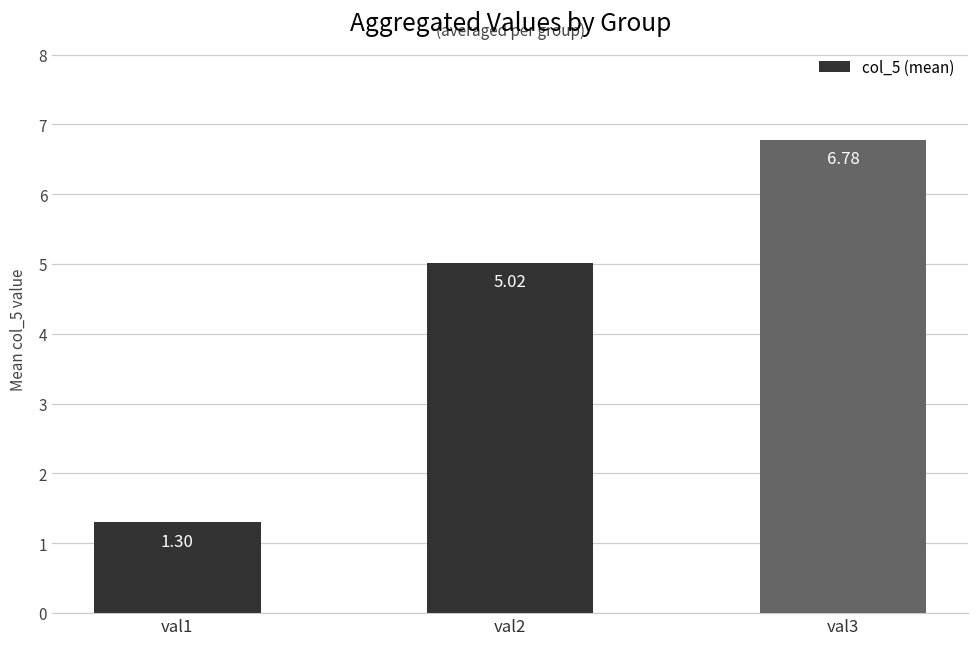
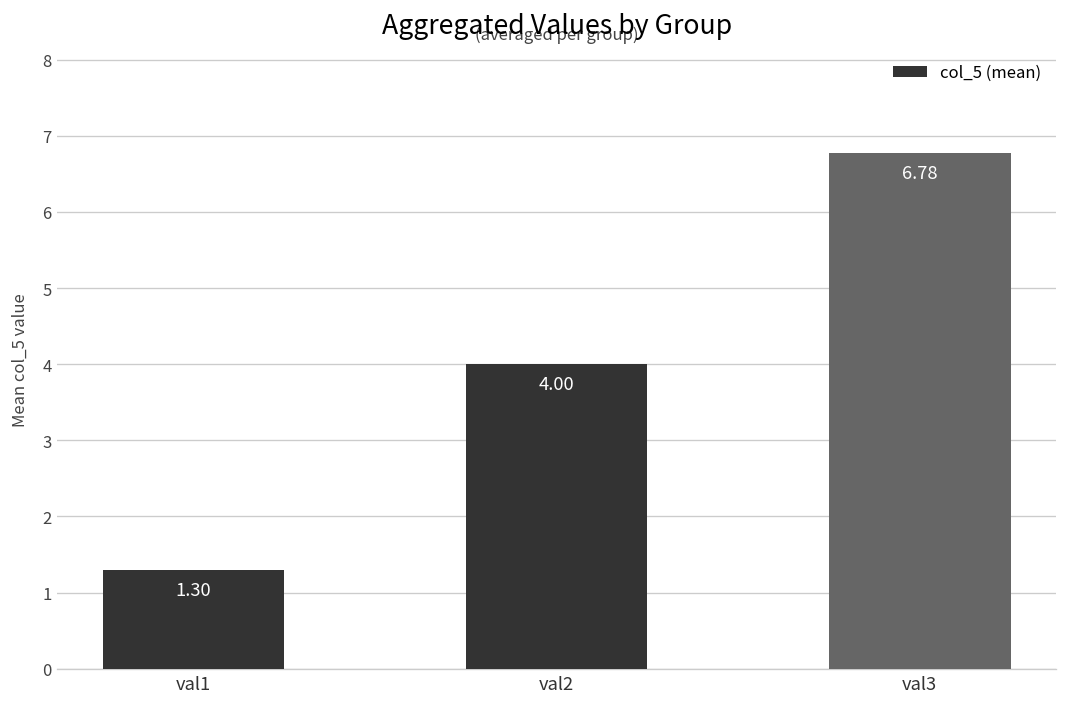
  {
    "val1": 1.30,
-   "val2": 5.02,
+   "val2": 4.00,
    "val3": 6.78
  }
